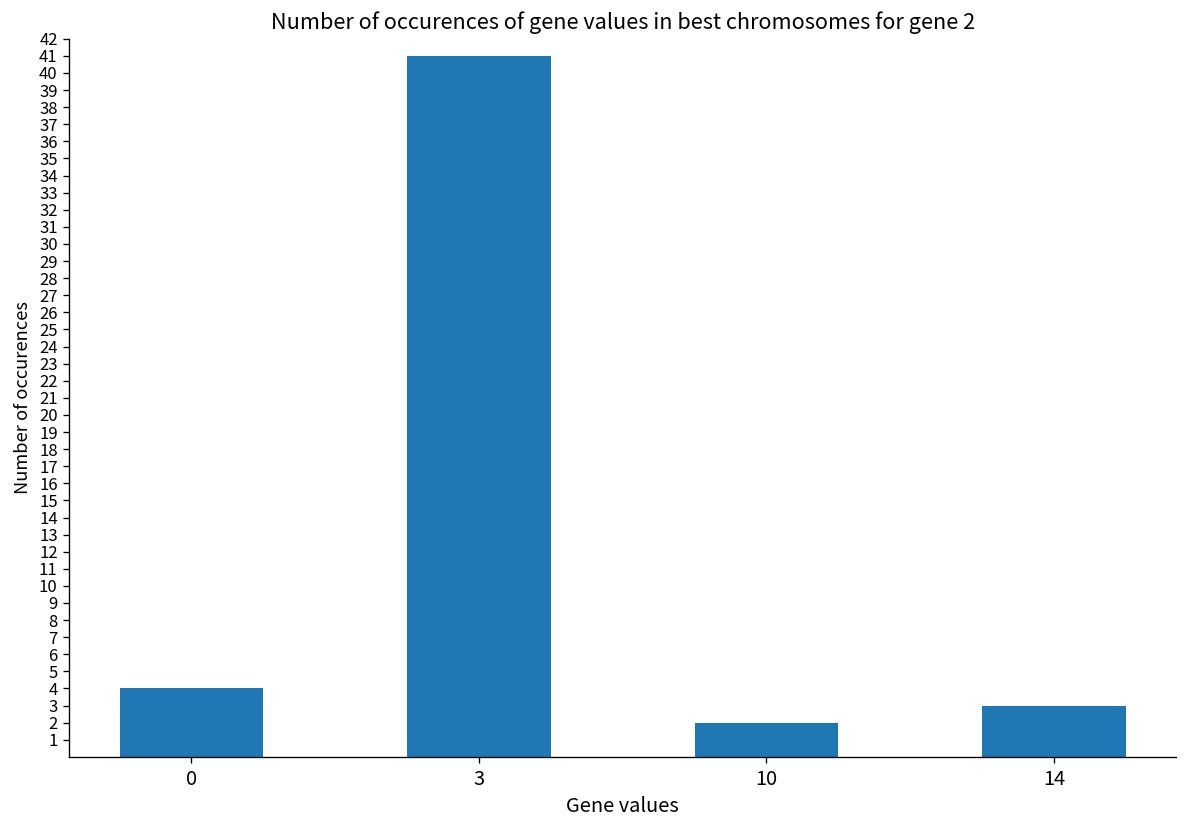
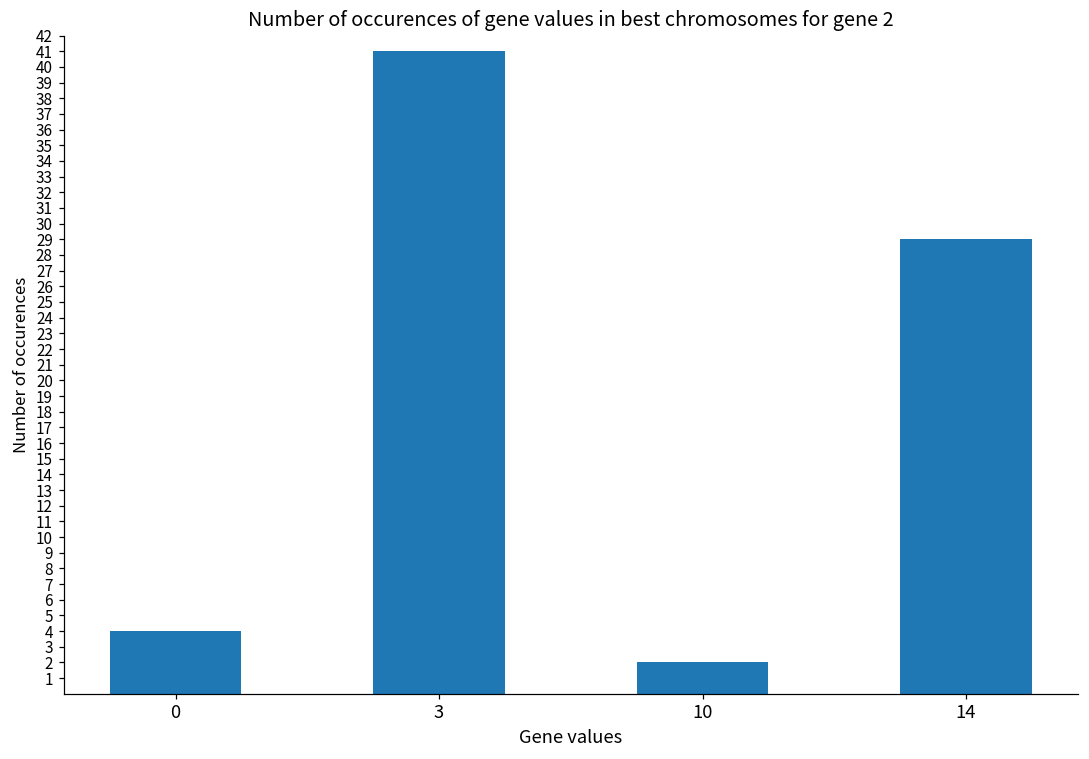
  {
    "0": 4,
    "3": 41,
    "10": 2,
-   "14": 3
+   "14": 29
  }
